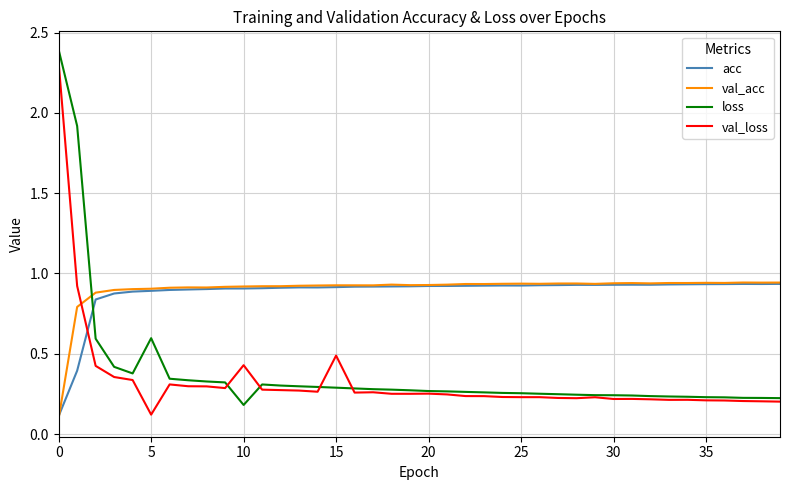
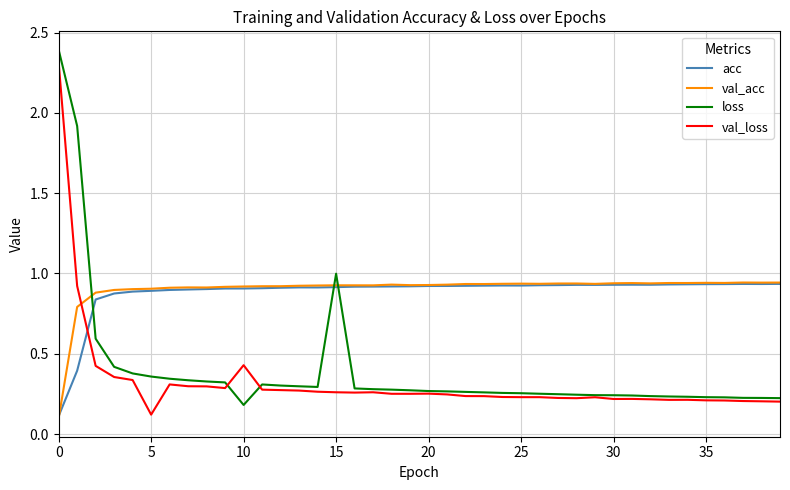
  {
    "loss": {
      "0": 2.39,
-     "5": 0.60,
+     "5": 0.36,
      "10": 0.18,
-     "15": 0.29,
+     "15": 1.00,
      "20": 0.27,
      "25": 0.25,
      "30": 0.24,
      "35": 0.23
    },
    "val_loss": {
      "0": 2.31,
      "5": 0.12,
      "10": 0.43,
-     "15": 0.49,
+     "15": 0.26,
      "20": 0.25,
      "25": 0.23,
      "30": 0.22,
      "35": 0.21
    }
  }
